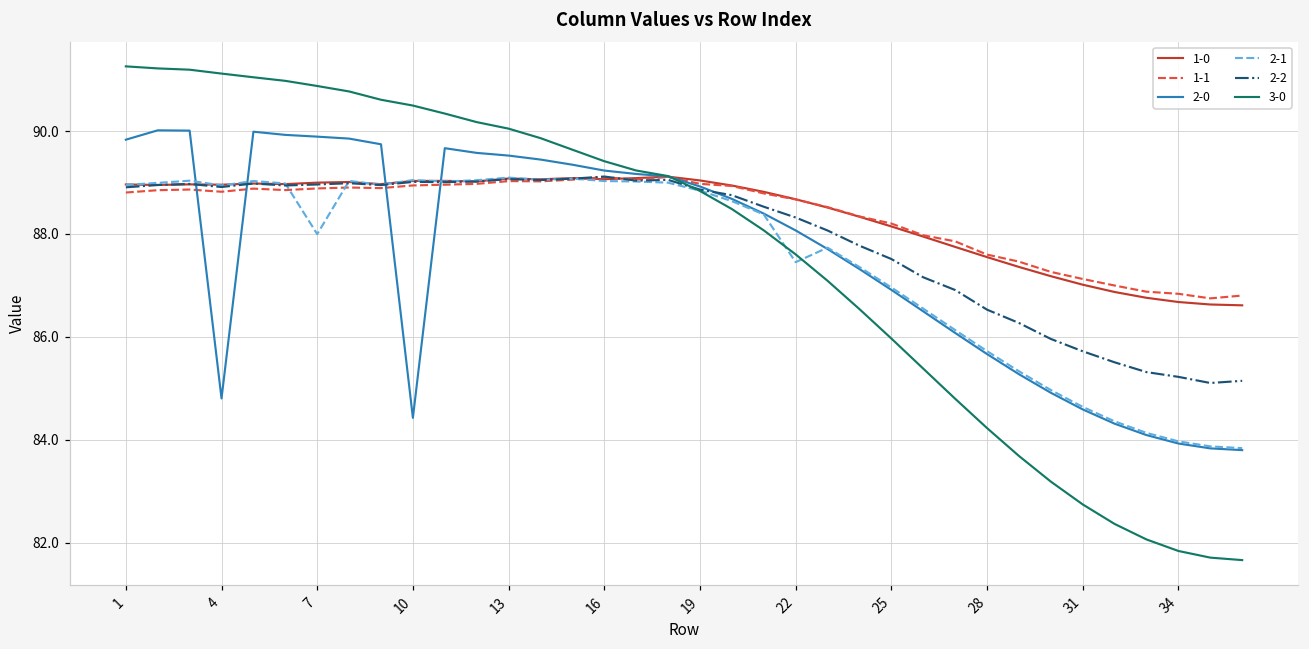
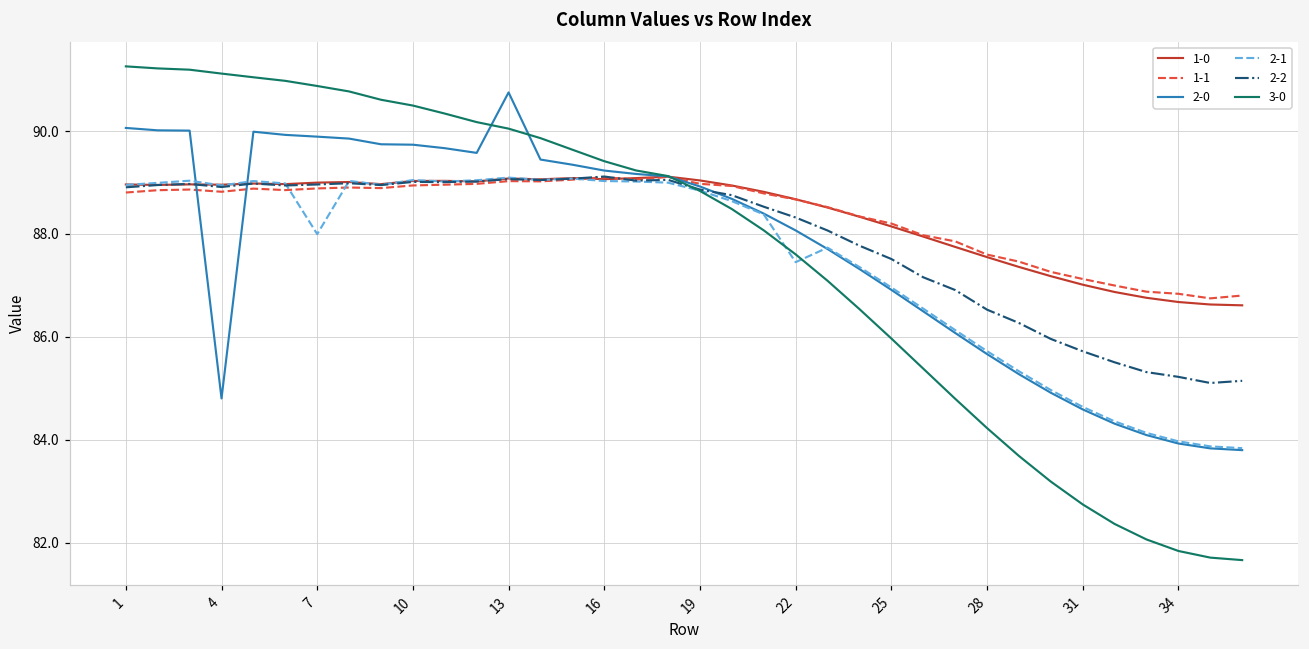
  {
    "2-0": {
-     "1": 89.8,
+     "1": 90.1,
      "4": 84.8,
      "7": 89.9,
-     "10": 84.4,
-     "13": 89.5,
+     "10": 89.7,
+     "13": 90.8,
      "16": 89.2,
      "22": 88.1,
      "28": 85.7
    },
    "2-1": {
      "7": 88.0,
      "22": 87.5,
      "28": 85.7
    }
  }
